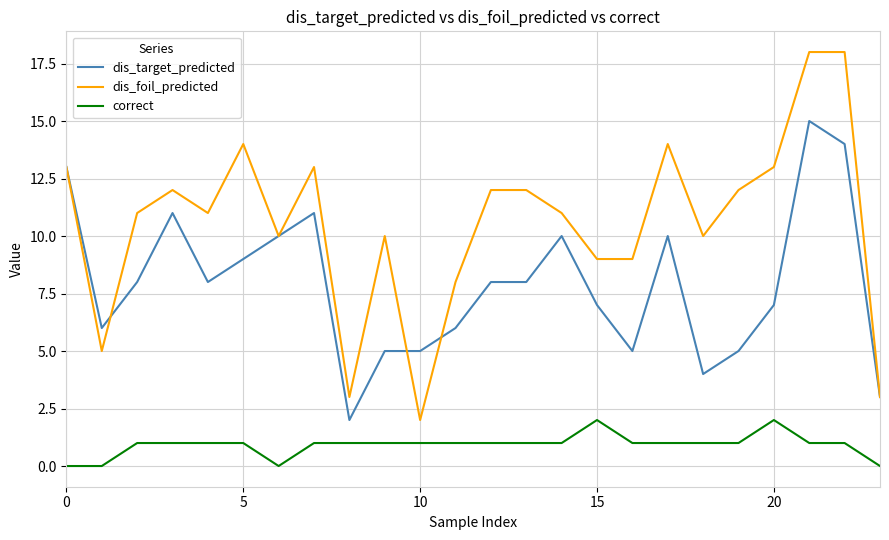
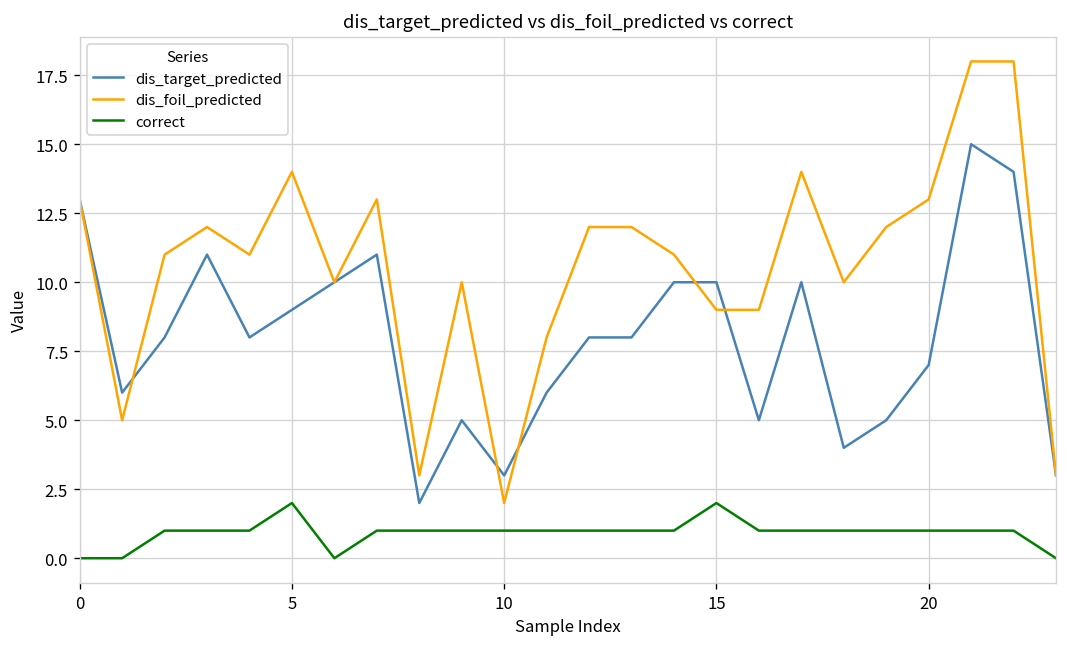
  {
    "dis_target_predicted": {
      "5": 9,
-     "10": 5,
-     "15": 7,
+     "10": 3,
+     "15": 10,
      "20": 7
    },
    "dis_foil_predicted": {
      "5": 14,
      "10": 2,
      "15": 9,
      "20": 13
    },
    "correct": {
      "0": 0,
-     "5": 1,
+     "5": 2,
      "10": 1,
      "15": 2,
-     "20": 2
+     "20": 1
    }
  }
